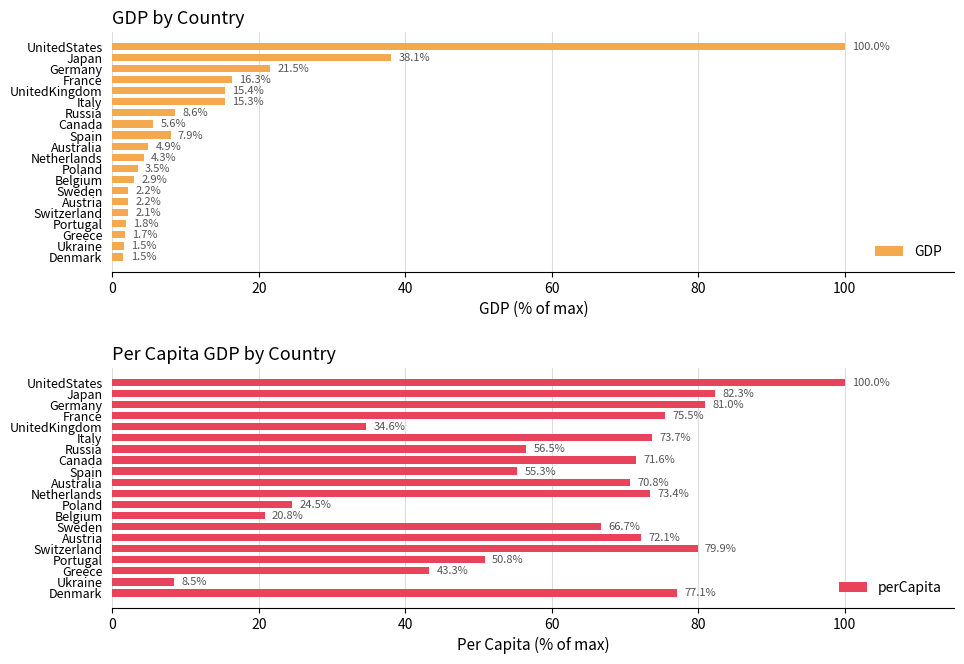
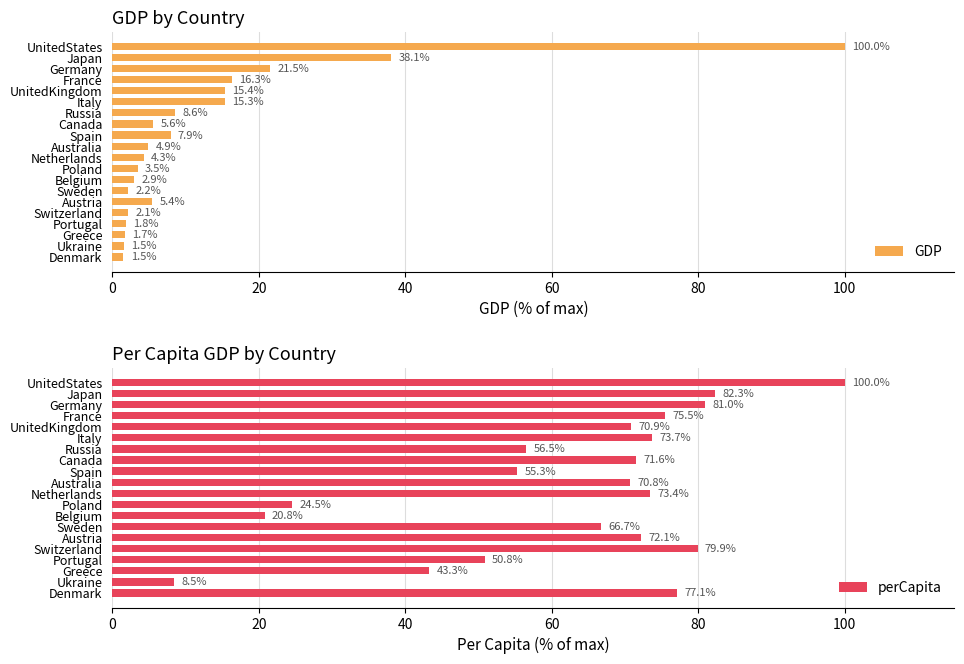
  {
    "GDP by Country": {
      "UnitedStates": "100.0%",
      "Japan": "38.1%",
      "Germany": "21.5%",
      "France": "16.3%",
      "UnitedKingdom": "15.4%",
      "Russia": "8.6%",
      "Canada": "5.6%",
      "Spain": "7.9%",
      "Australia": "4.9%",
      "Netherlands": "4.3%",
      "Poland": "3.5%",
      "Belgium": "2.9%",
-     "Austria": "2.2%",
+     "Austria": "5.4%",
      "Switzerland": "2.1%",
      "Portugal": "1.8%",
      "Greece": "1.7%",
      "Ukraine": "1.5%",
      "Denmark": "1.5%"
    },
    "Per Capita GDP by Country": {
      "UnitedStates": "100.0%",
      "Japan": "82.3%",
      "Germany": "81.0%",
      "France": "75.5%",
-     "UnitedKingdom": "34.6%",
+     "UnitedKingdom": "70.9%",
      "Russia": "56.5%",
      "Canada": "71.6%",
      "Spain": "55.3%",
      "Australia": "70.8%",
      "Netherlands": "73.4%",
      "Poland": "24.5%",
      "Belgium": "20.8%",
      "Austria": "72.1%",
      "Switzerland": "79.9%",
      "Portugal": "50.8%",
      "Greece": "43.3%",
      "Ukraine": "8.5%",
      "Denmark": "77.1%"
    }
  }
